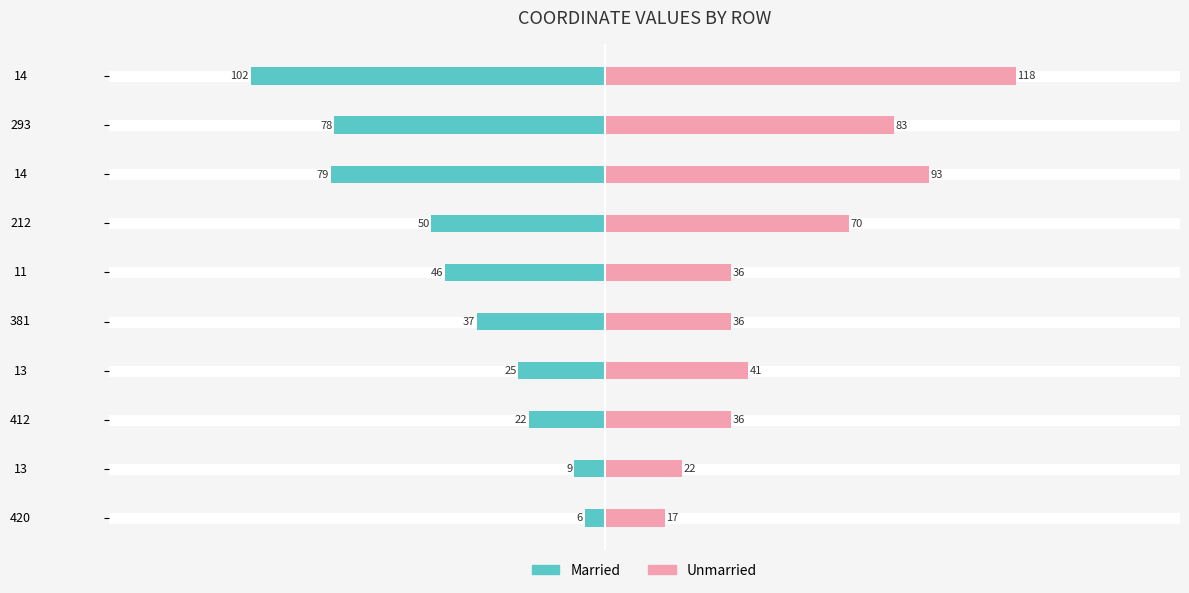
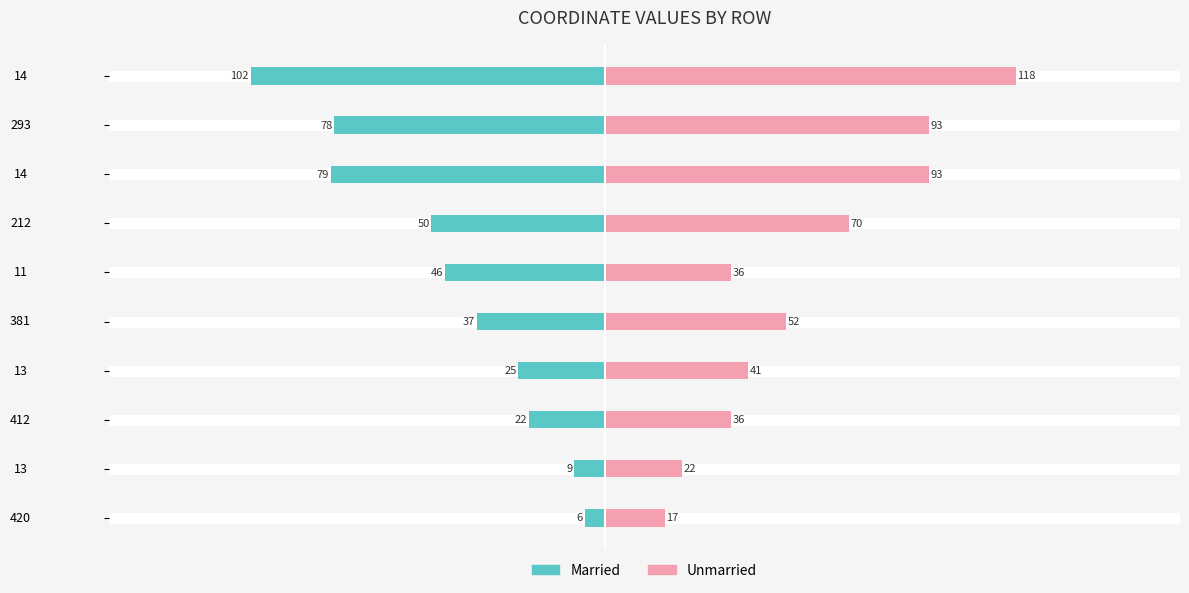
  {
    "Unmarried": {
-     "293": 83,
+     "293": 93,
      "212": 70,
      "11": 36,
-     "381": 36,
+     "381": 52,
      "412": 36,
      "420": 17
    }
  }
